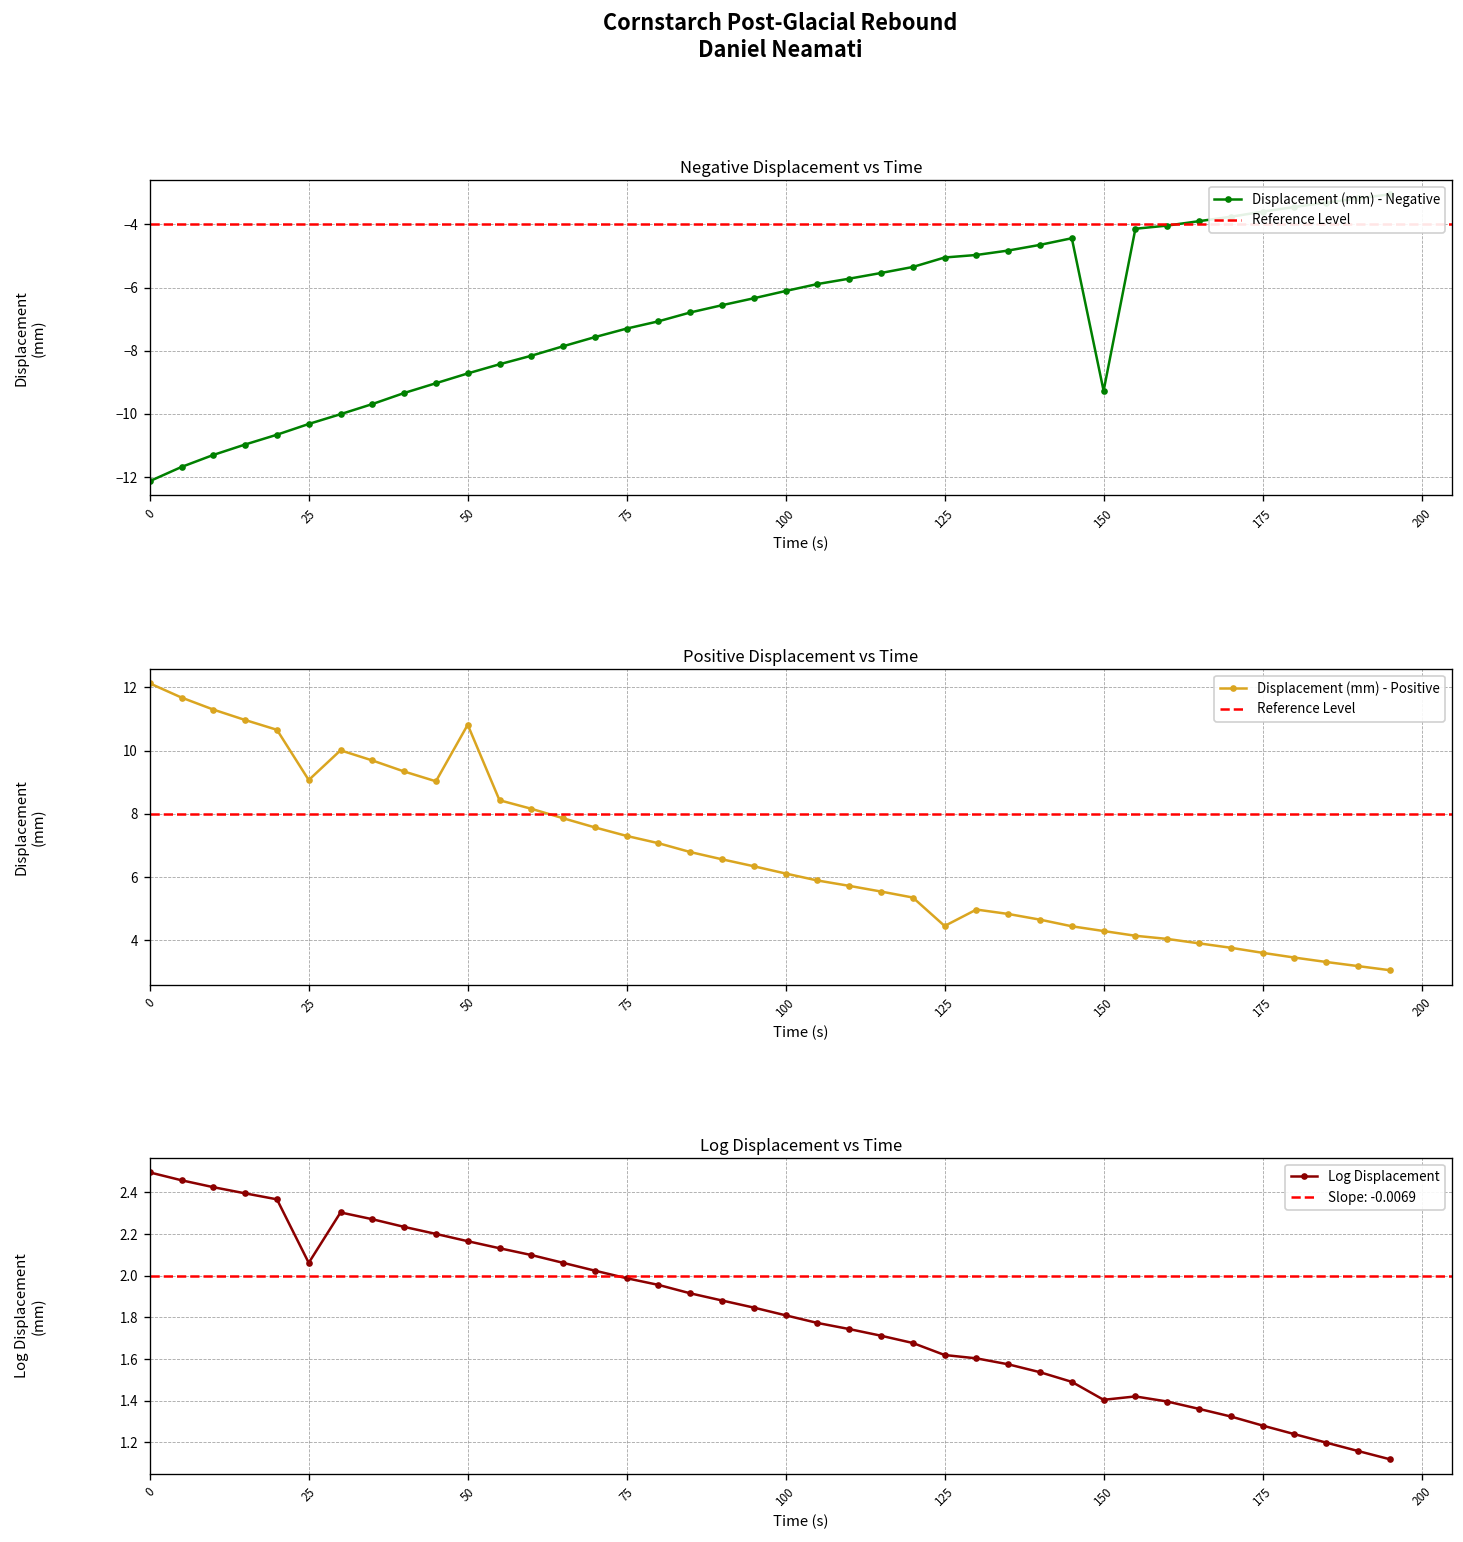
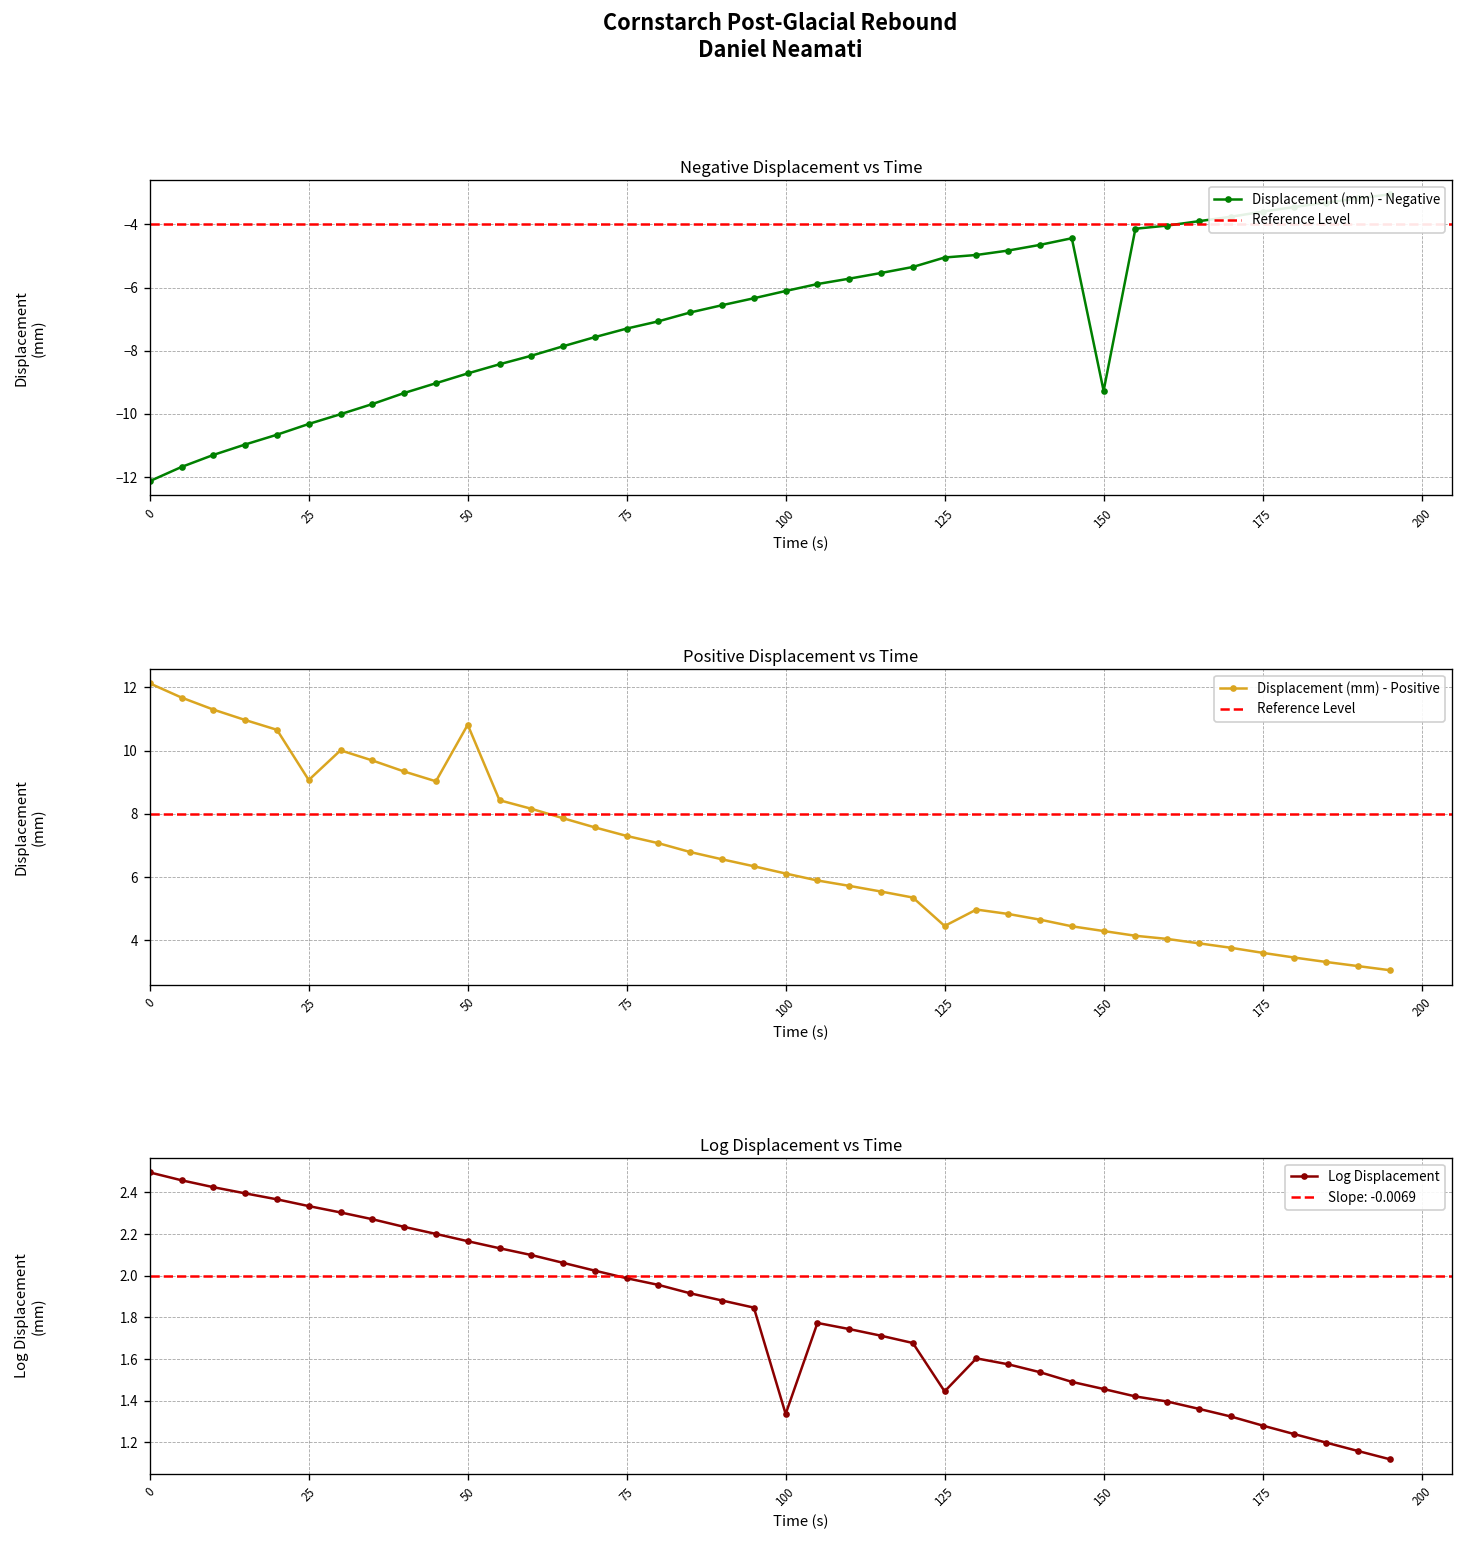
  {
    "Negative Displacement vs Time": {
      "0": -12.1,
      "25": -10.3,
      "50": -8.7,
      "75": -7.3,
      "100": -6.1,
      "125": -5.1,
      "150": -9.3
    },
    "Positive Displacement vs Time": {
      "0": 12.1,
      "25": 9.1,
      "50": 10.8,
      "75": 7.3,
      "100": 6.1,
      "125": 4.5,
      "150": 4.3,
      "175": 3.6
    },
    "Log Displacement vs Time": {
      "0": 2.50,
-     "25": 2.06,
+     "25": 2.33,
      "50": 2.17,
      "75": 1.99,
-     "100": 1.81,
-     "125": 1.62,
-     "150": 1.40,
+     "100": 1.34,
+     "125": 1.44,
+     "150": 1.46,
      "175": 1.28
    }
  }
